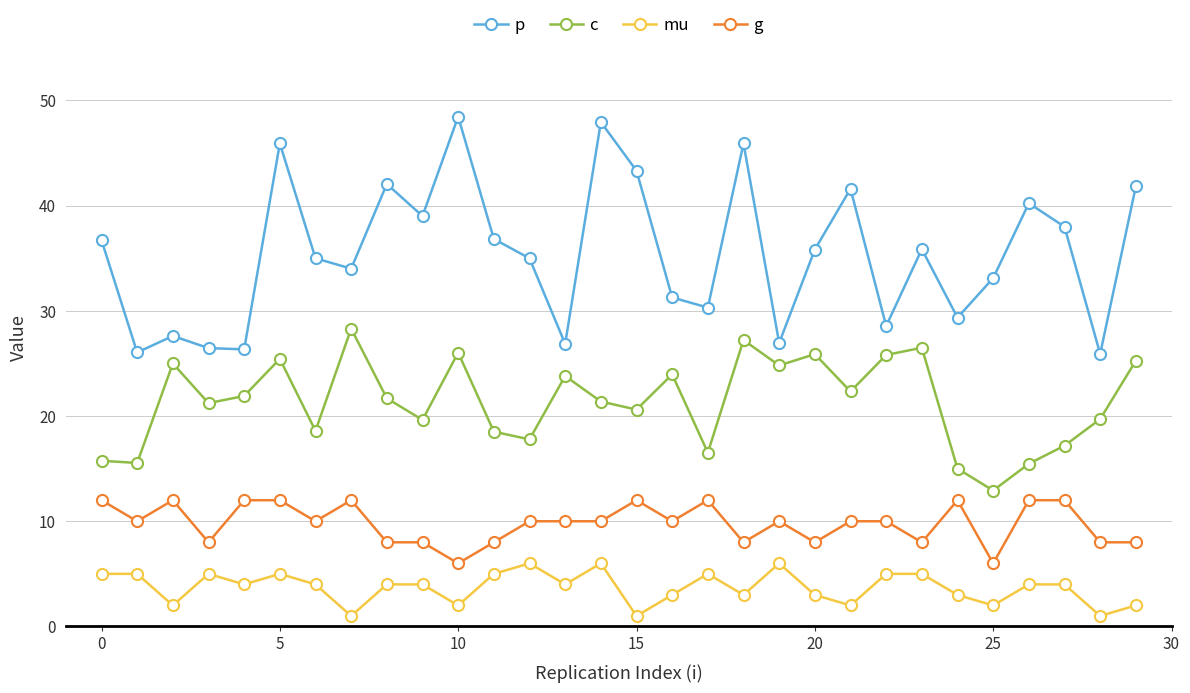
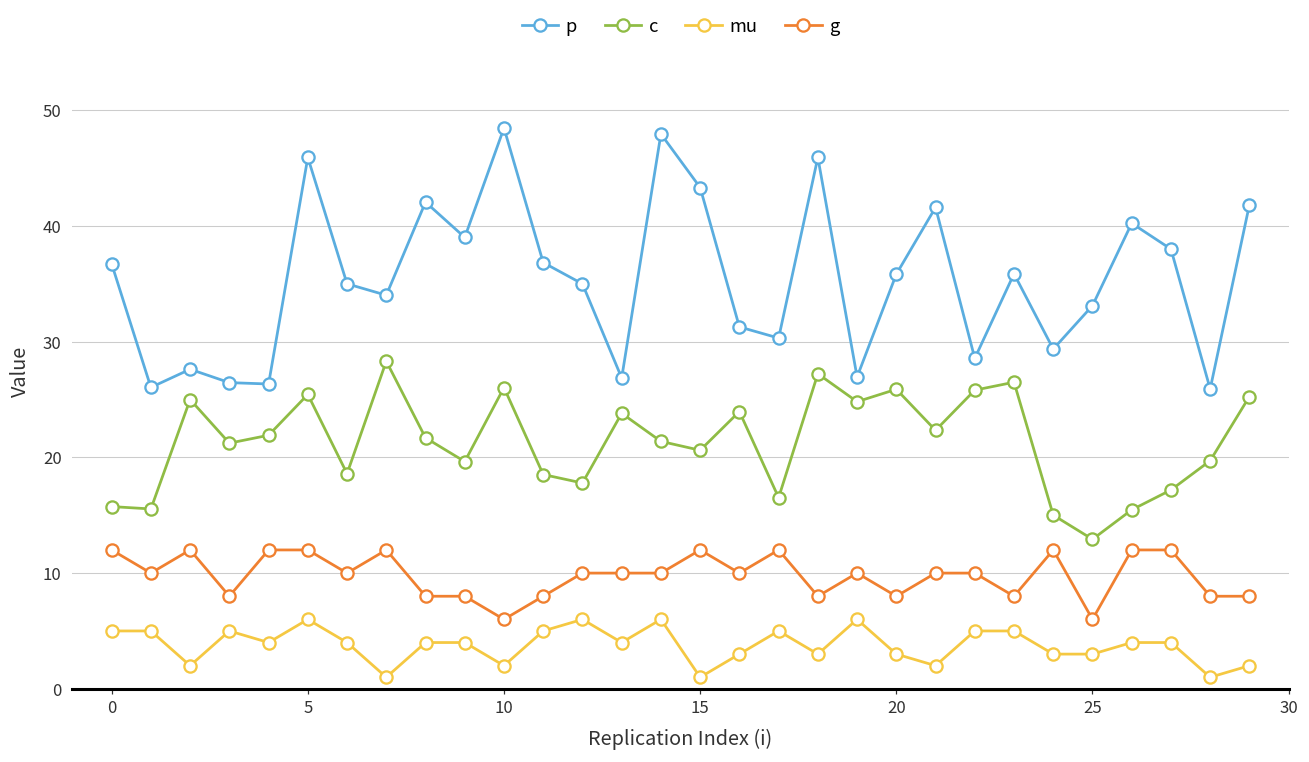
  {
    "p": {
      "0": 36.7,
      "5": 46,
      "10": 48.5,
      "15": 43.3,
      "20": 36,
      "25": 33
    },
    "c": {
      "0": 15.7,
      "5": 25.4,
      "10": 26,
      "15": 20.6,
      "20": 26,
      "25": 13
    },
    "mu": {
      "0": 5,
-     "5": 5,
+     "5": 6,
      "10": 2,
      "15": 1,
      "20": 3,
-     "25": 2
+     "25": 3
    },
    "g": {
      "0": 12,
      "5": 12,
      "10": 6,
      "15": 12,
      "20": 8,
      "25": 6
    }
  }
